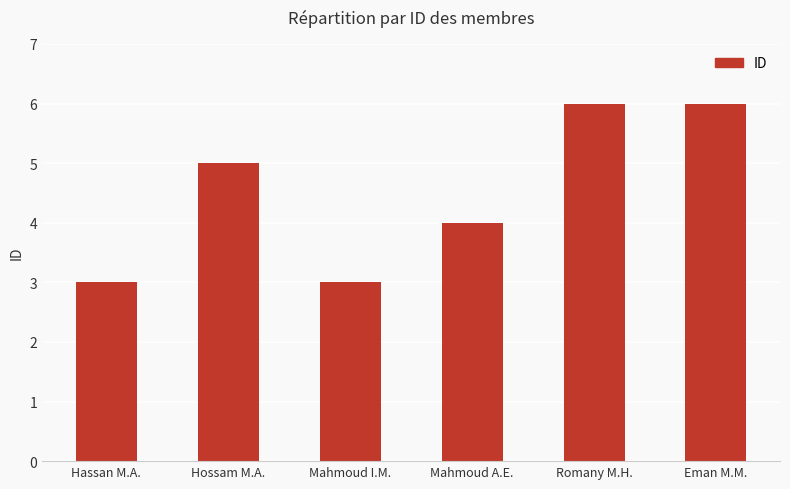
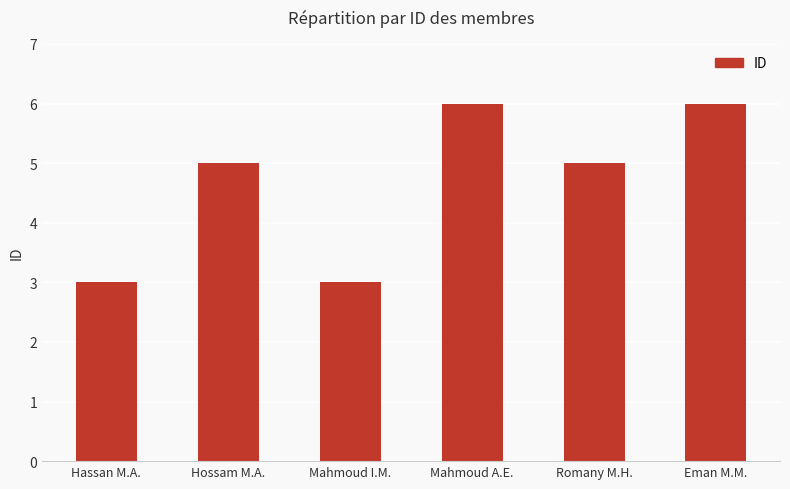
  {
    "Hassan M.A.": 3,
    "Hossam M.A.": 5,
    "Mahmoud I.M.": 3,
-   "Mahmoud A.E.": 4,
-   "Romany M.H.": 6,
+   "Mahmoud A.E.": 6,
+   "Romany M.H.": 5,
    "Eman M.M.": 6
  }
